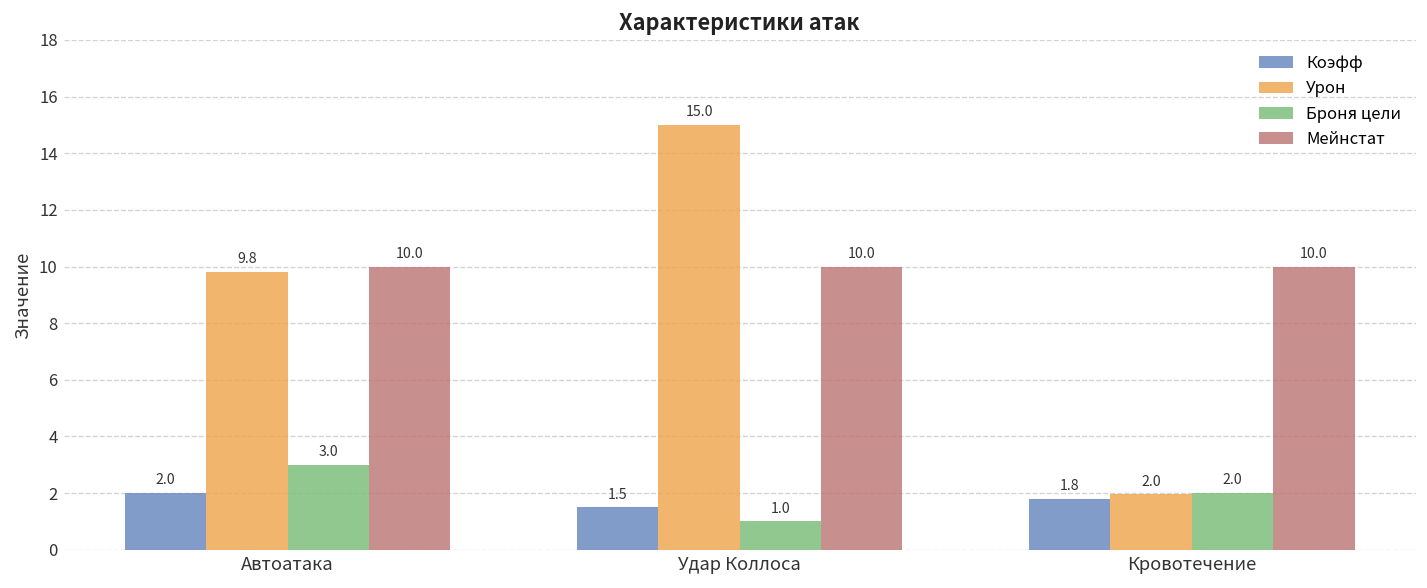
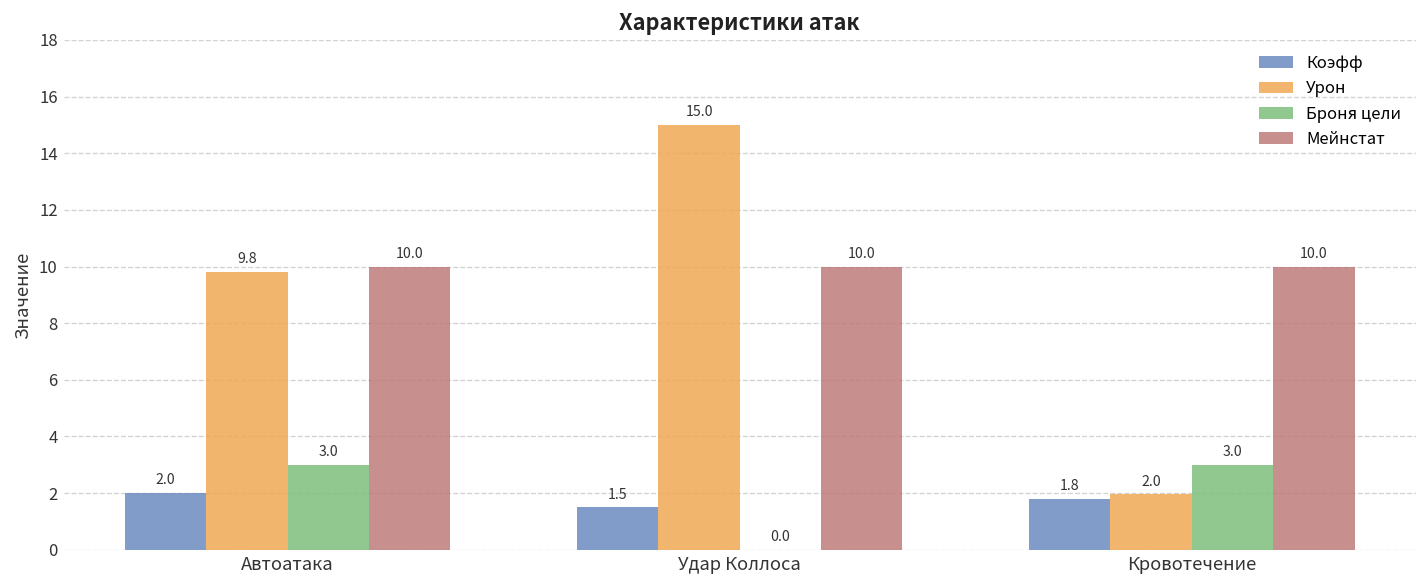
  {
    "Коэфф": {
      "Автоатака": 2.0,
      "Удар Коллоса": 1.5,
      "Кровотечение": 1.8
    },
    "Урон": {
      "Автоатака": 9.8,
      "Удар Коллоса": 15.0,
      "Кровотечение": 2.0
    },
    "Броня цели": {
      "Автоатака": 3.0,
-     "Удар Коллоса": 1.0,
-     "Кровотечение": 2.0
+     "Удар Коллоса": 0.0,
+     "Кровотечение": 3.0
    },
    "Мейнстат": {
      "Автоатака": 10.0,
      "Удар Коллоса": 10.0,
      "Кровотечение": 10.0
    }
  }
